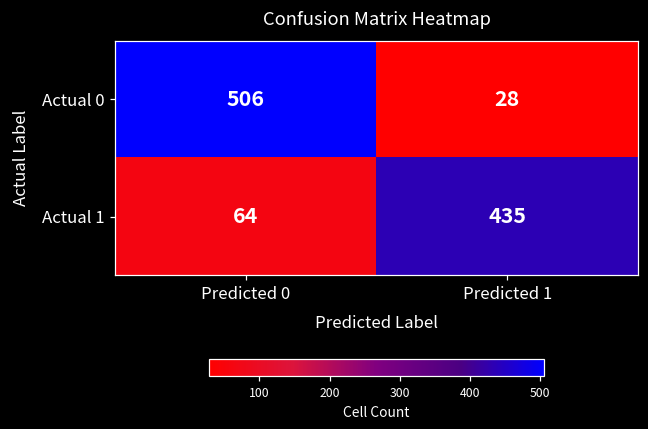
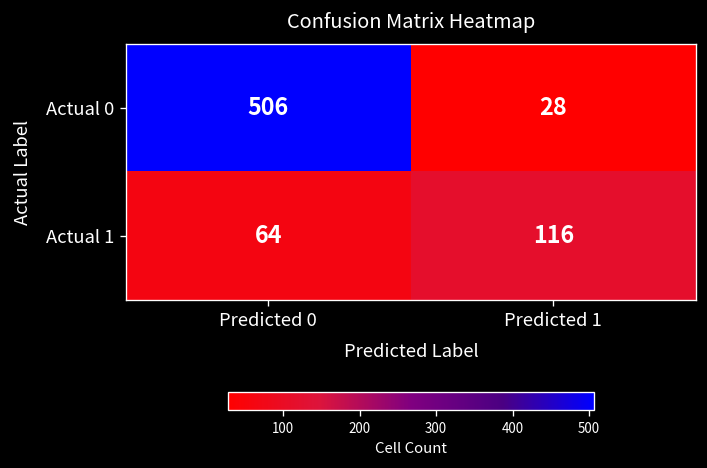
  {
    "Actual 0": {
      "Predicted 0": 506,
      "Predicted 1": 28
    },
    "Actual 1": {
      "Predicted 0": 64,
-     "Predicted 1": 435
+     "Predicted 1": 116
    }
  }
